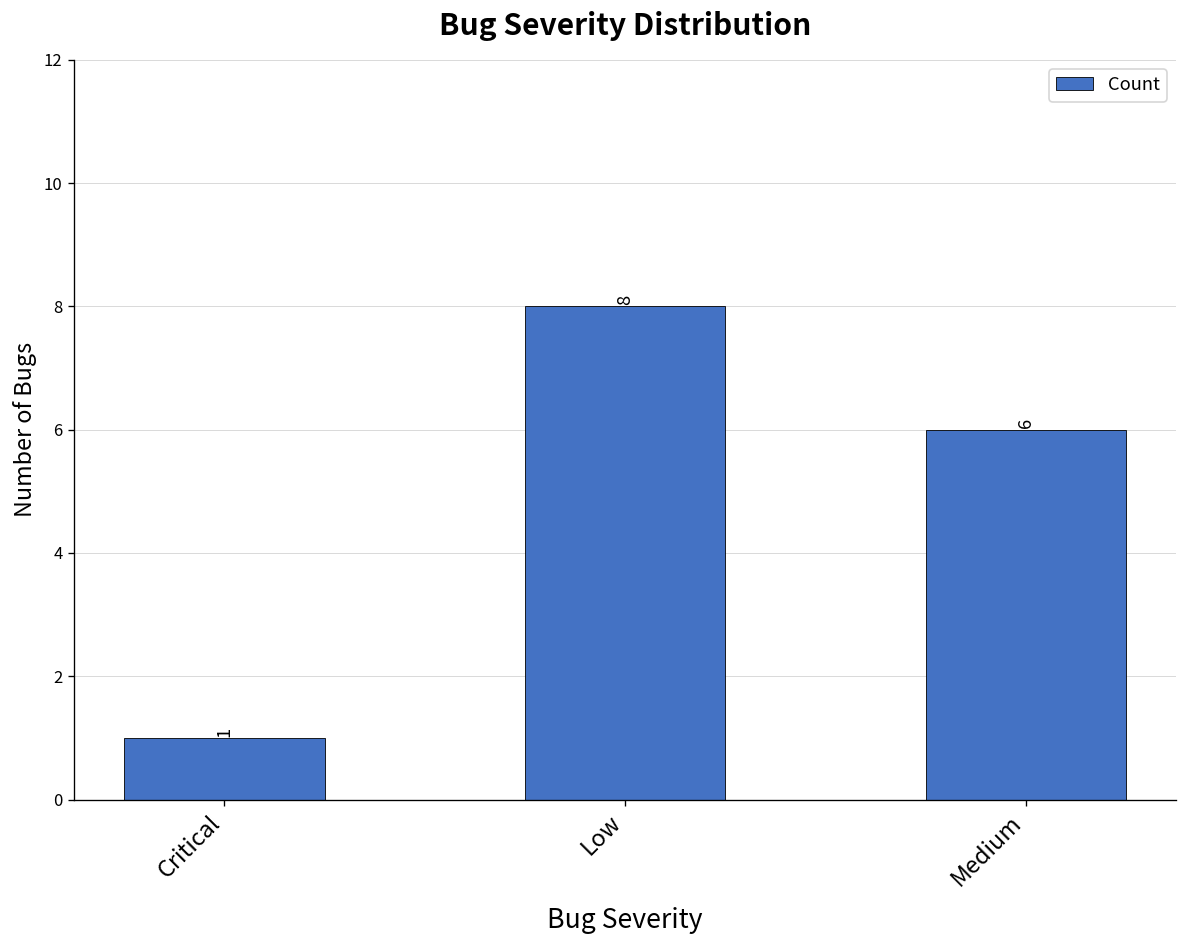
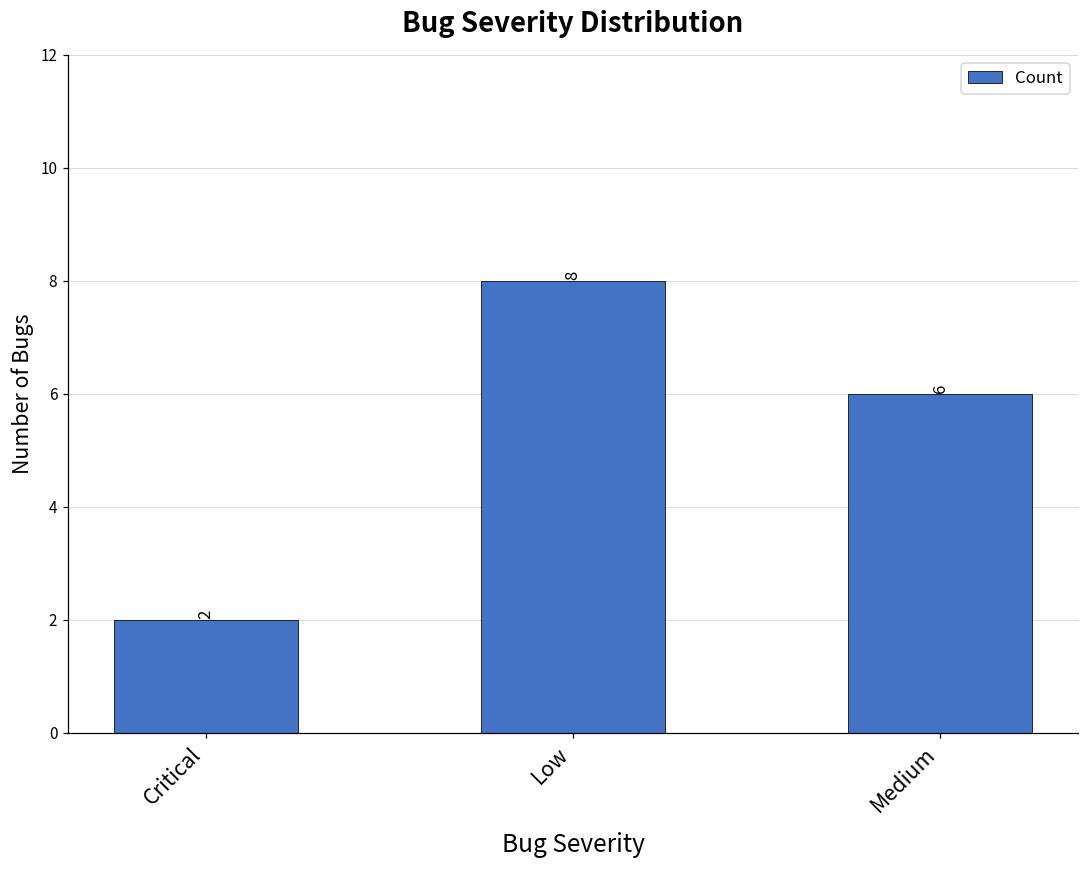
  {
-   "Critical": 1,
+   "Critical": 2,
    "Low": 8,
    "Medium": 6
  }
